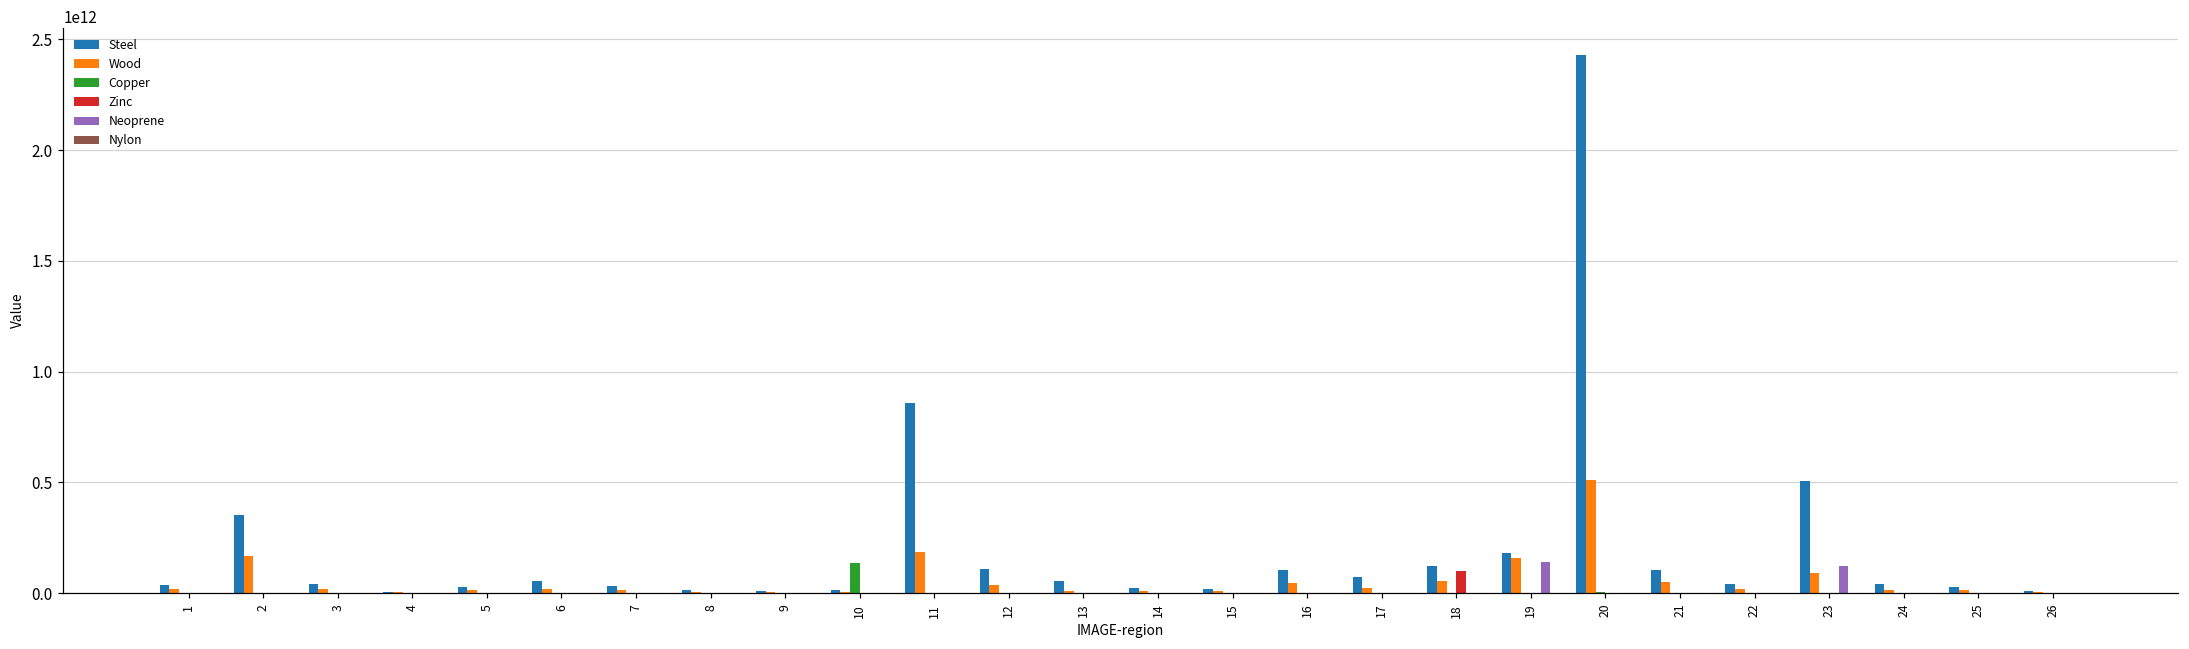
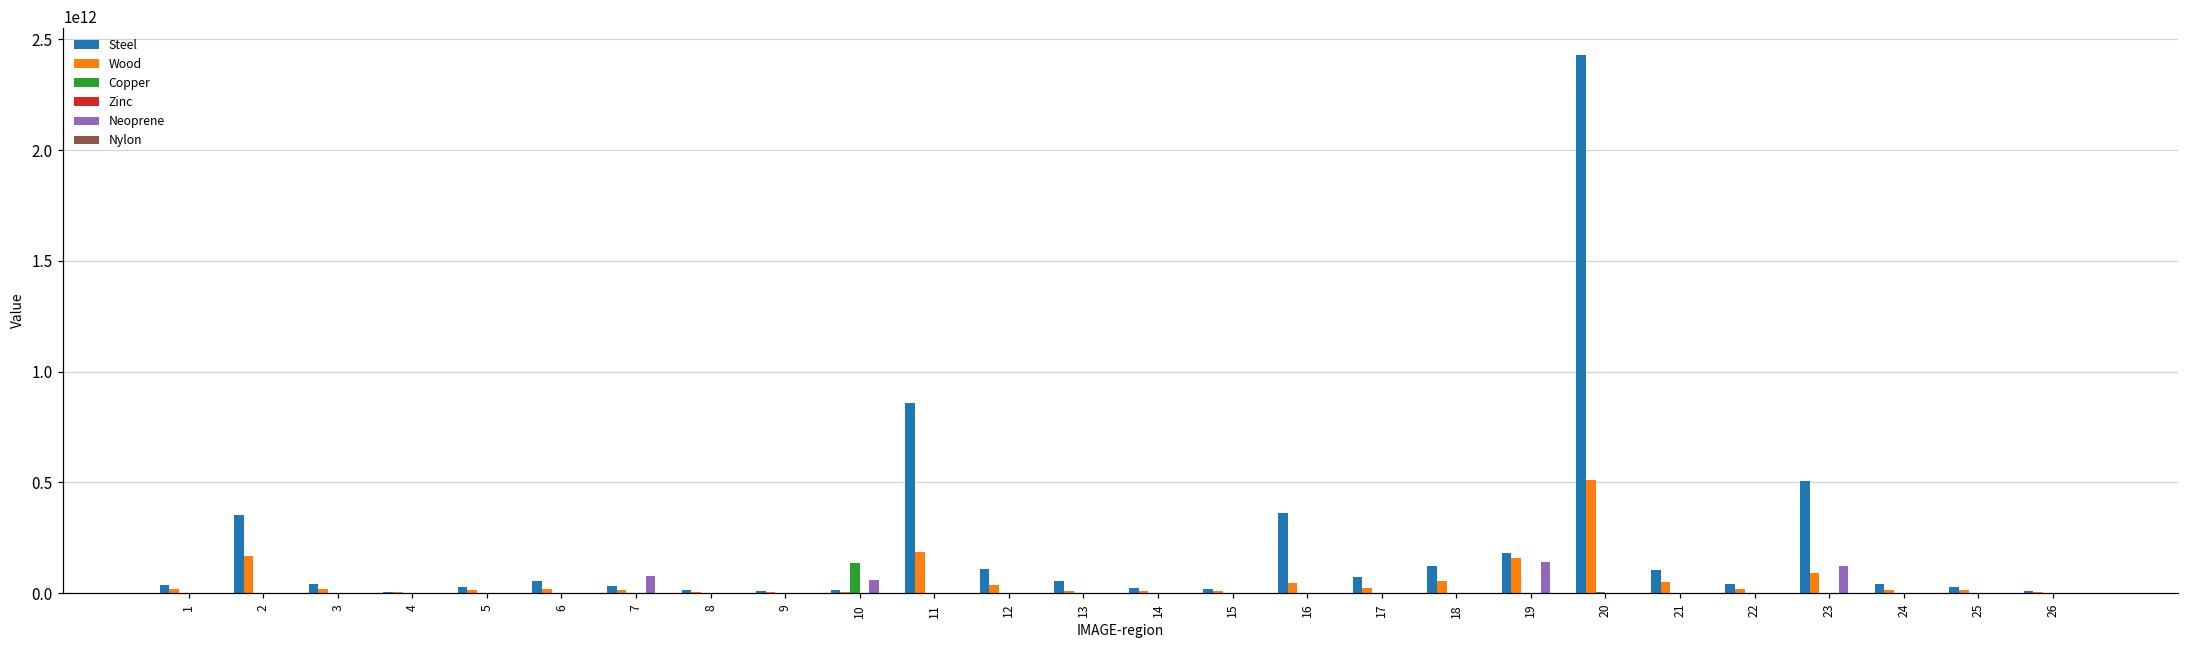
  {
    "Steel": {
      "1": 40000000000,
      "2": 350000000000,
      "3": 40000000000,
      "5": 30000000000,
      "6": 60000000000,
      "7": 30000000000,
      "8": 10000000000,
      "10": 20000000000,
      "11": 860000000000,
      "12": 110000000000,
      "13": 60000000000,
      "14": 20000000000,
      "15": 20000000000,
-     "16": 100000000000,
+     "16": 360000000000,
      "17": 70000000000,
      "18": 120000000000,
      "19": 180000000000,
      "20": 2430000000000,
      "21": 100000000000,
      "22": 40000000000,
      "23": 510000000000,
      "24": 40000000000,
      "25": 30000000000
    },
    "Wood": {
      "1": 20000000000,
      "2": 170000000000,
      "3": 20000000000,
      "5": 10000000000,
      "6": 20000000000,
      "7": 10000000000,
      "11": 190000000000,
      "12": 40000000000,
      "16": 50000000000,
      "17": 20000000000,
      "18": 60000000000,
      "19": 160000000000,
      "20": 510000000000,
      "21": 50000000000,
      "22": 20000000000,
      "23": 90000000000,
      "24": 10000000000,
      "25": 10000000000
    },
    "Copper": {
      "10": 140000000000
    },
    "Zinc": {
-     "18": 100000000000
+     "18": 0
    },
    "Neoprene": {
-     "7": 0,
-     "10": 0,
+     "7": 80000000000,
+     "10": 60000000000,
      "19": 140000000000,
      "23": 120000000000
    }
  }
